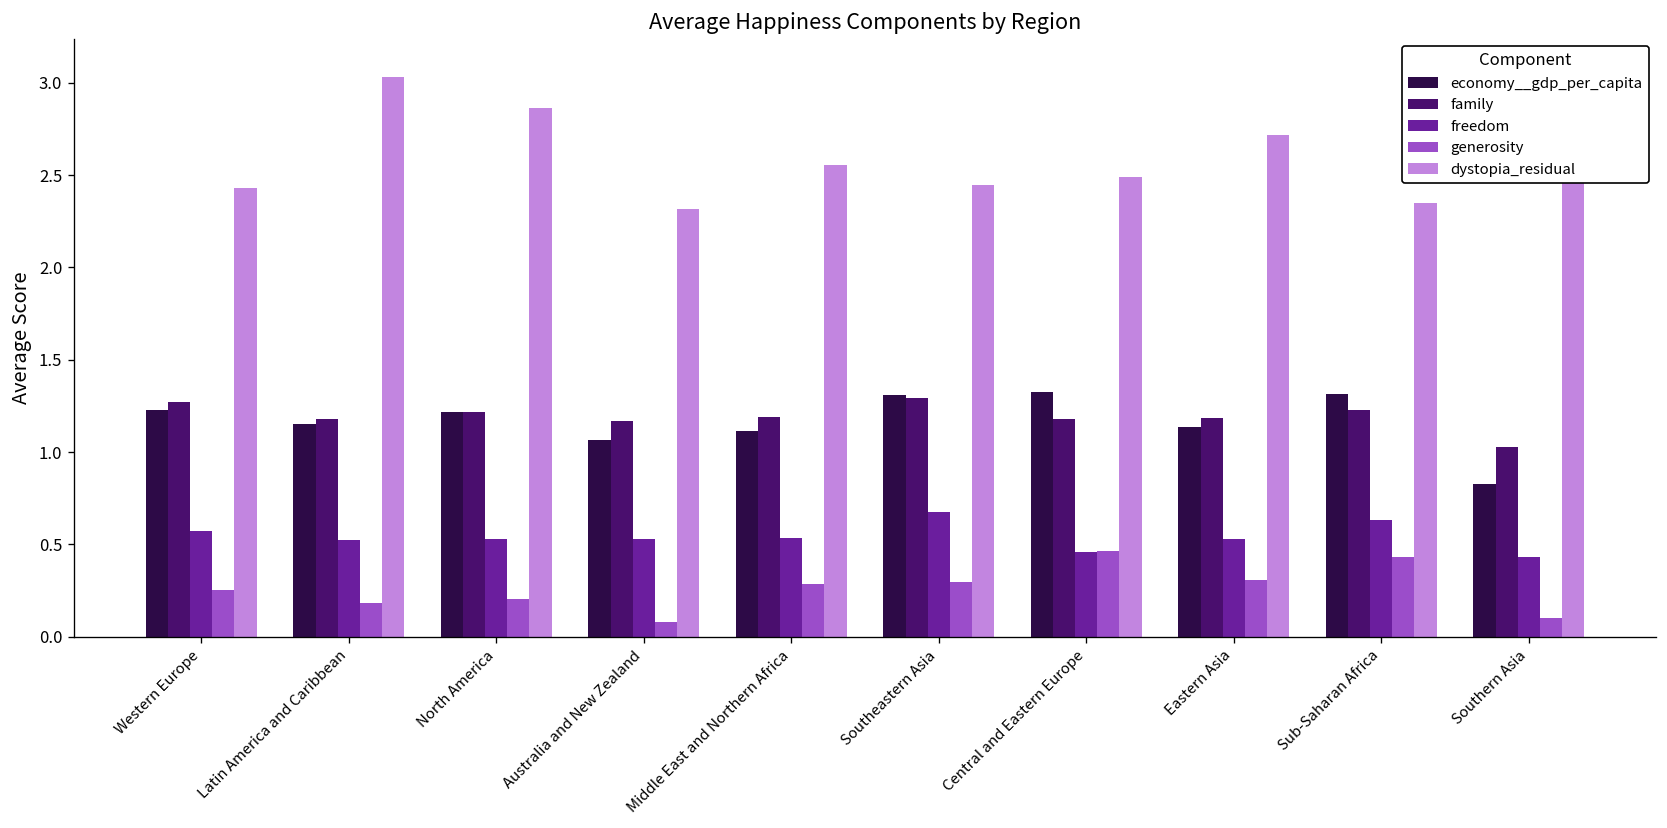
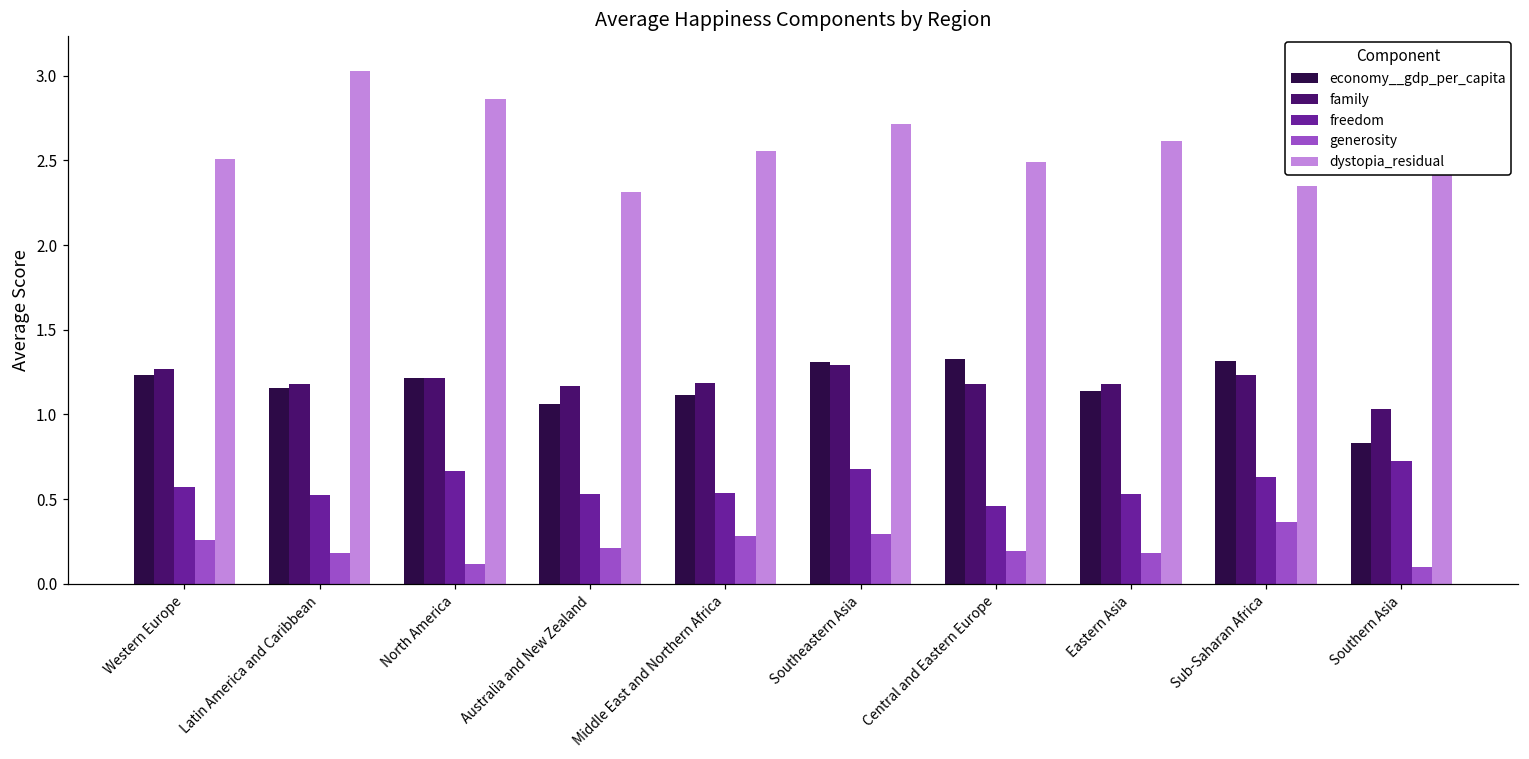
  {
    "freedom": {
      "Western Europe": 0.57,
      "Latin America and Caribbean": 0.52,
-     "North America": 0.53,
+     "North America": 0.66,
      "Australia and New Zealand": 0.53,
      "Middle East and Northern Africa": 0.54,
      "Southeastern Asia": 0.68,
      "Central and Eastern Europe": 0.46,
      "Eastern Asia": 0.53,
      "Sub-Saharan Africa": 0.63,
-     "Southern Asia": 0.43
+     "Southern Asia": 0.73
    },
    "generosity": {
      "Western Europe": 0.26,
      "Latin America and Caribbean": 0.18,
-     "North America": 0.20,
-     "Australia and New Zealand": 0.08,
+     "North America": 0.11,
+     "Australia and New Zealand": 0.21,
      "Middle East and Northern Africa": 0.28,
      "Southeastern Asia": 0.29,
-     "Central and Eastern Europe": 0.46,
-     "Eastern Asia": 0.31,
-     "Sub-Saharan Africa": 0.43,
+     "Central and Eastern Europe": 0.19,
+     "Eastern Asia": 0.18,
+     "Sub-Saharan Africa": 0.37,
      "Southern Asia": 0.10
    },
    "dystopia_residual": {
-     "Western Europe": 2.43,
+     "Western Europe": 2.51,
      "Latin America and Caribbean": 3.03,
      "North America": 2.86,
      "Australia and New Zealand": 2.31,
      "Middle East and Northern Africa": 2.55,
-     "Southeastern Asia": 2.45,
+     "Southeastern Asia": 2.71,
      "Central and Eastern Europe": 2.49,
-     "Eastern Asia": 2.72,
+     "Eastern Asia": 2.61,
      "Sub-Saharan Africa": 2.35
    }
  }
